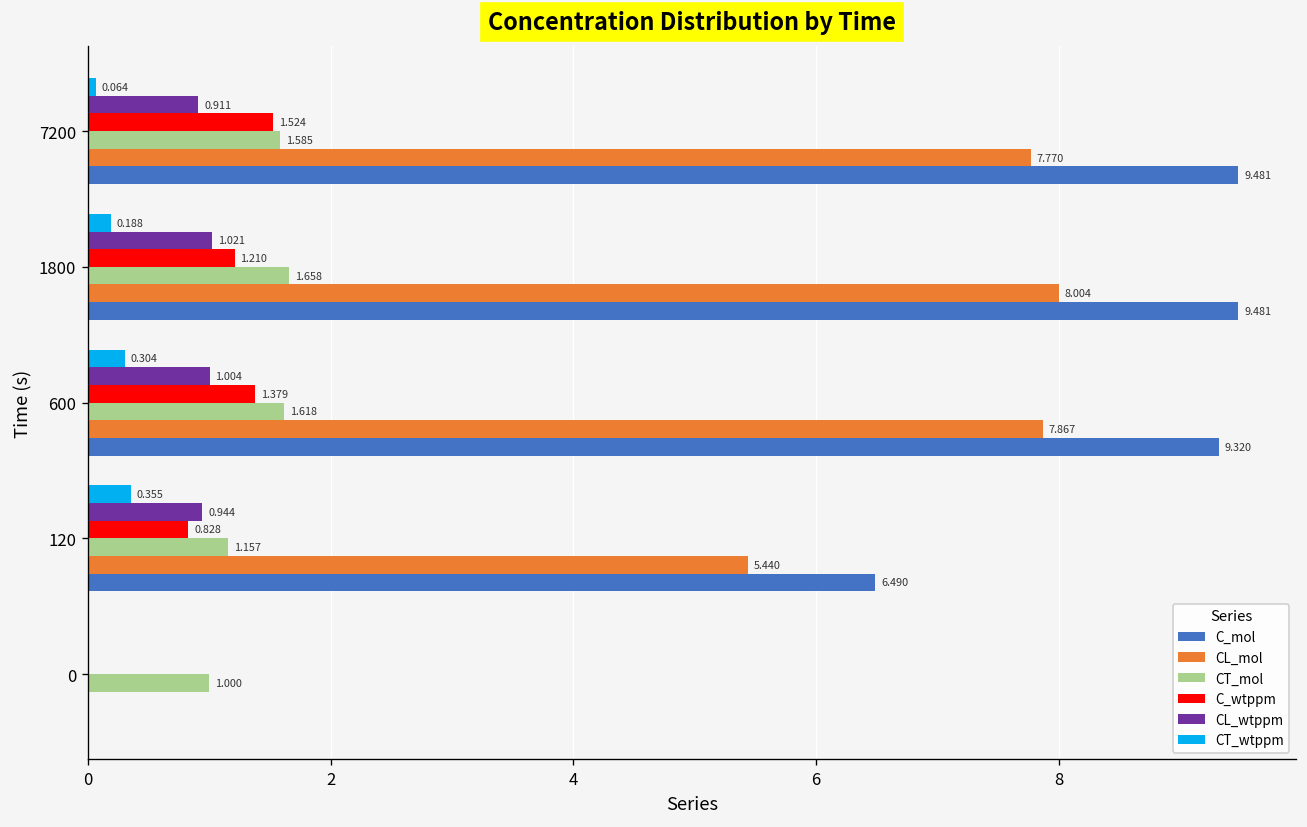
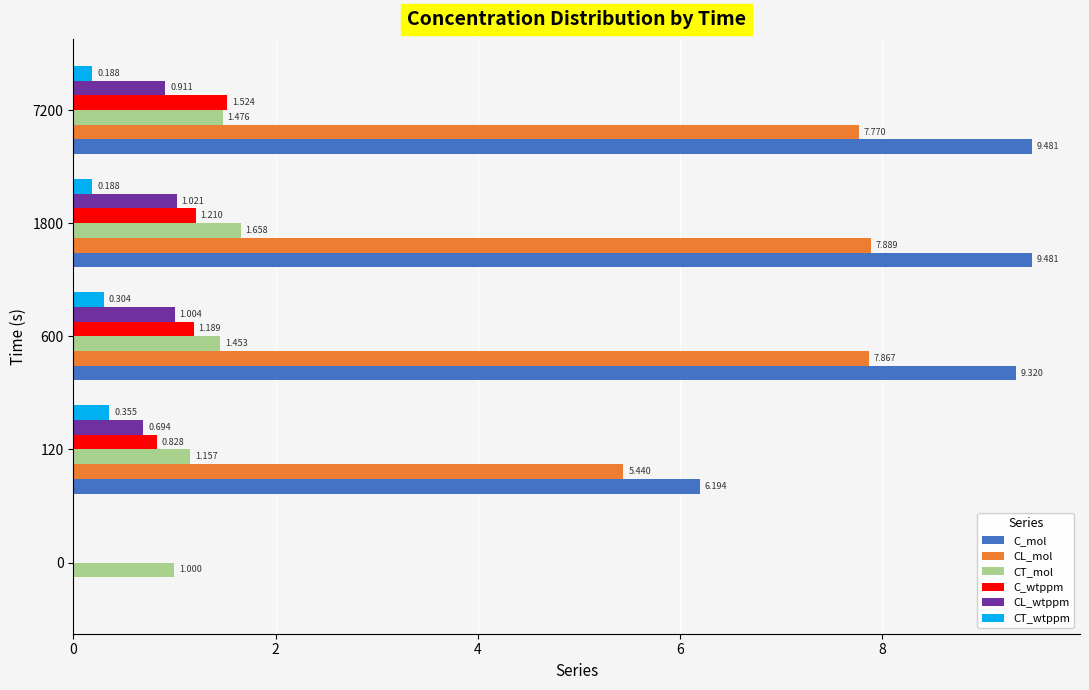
  {
    "C_mol": {
      "7200": 9.481,
      "1800": 9.481,
      "600": 9.320,
-     "120": 6.490
+     "120": 6.194
    },
    "CL_mol": {
      "7200": 7.770,
-     "1800": 8.004,
+     "1800": 7.889,
      "600": 7.867,
      "120": 5.440
    },
    "CT_mol": {
-     "7200": 1.585,
+     "7200": 1.476,
      "1800": 1.658,
-     "600": 1.618,
+     "600": 1.453,
      "120": 1.157,
      "0": 1.000
    },
    "C_wtppm": {
      "7200": 1.524,
      "1800": 1.210,
-     "600": 1.379,
+     "600": 1.189,
      "120": 0.828
    },
    "CL_wtppm": {
      "7200": 0.911,
      "1800": 1.021,
      "600": 1.004,
-     "120": 0.944
+     "120": 0.694
    },
    "CT_wtppm": {
-     "7200": 0.064,
+     "7200": 0.188,
      "1800": 0.188,
      "600": 0.304,
      "120": 0.355
    }
  }
